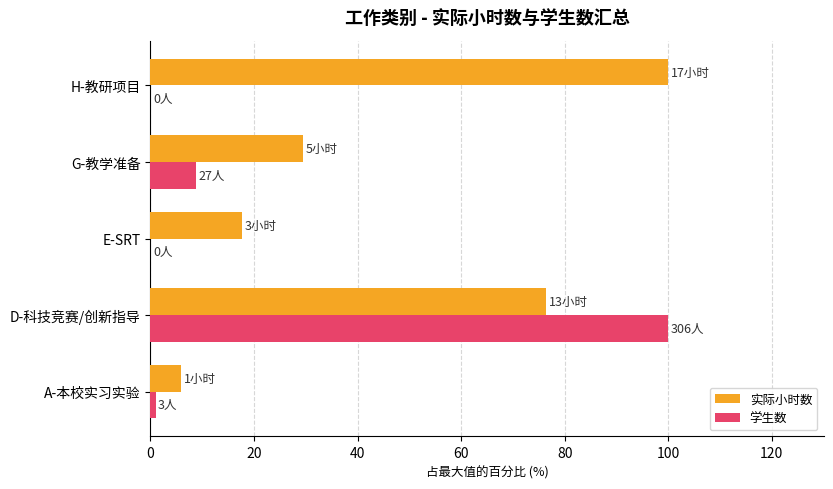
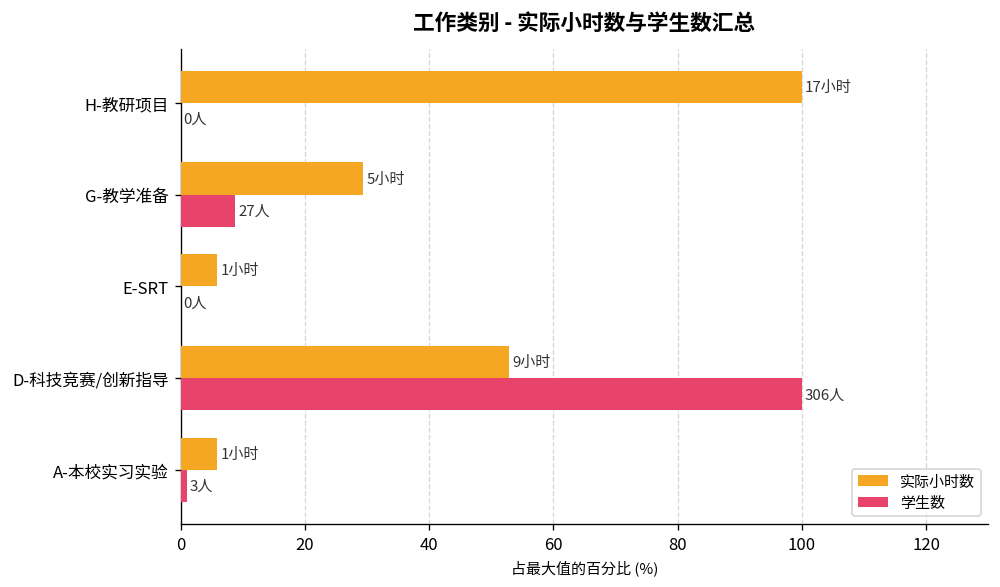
  {
    "实际小时数": {
-     "E-SRT": "3",
-     "D-科技竞赛/创新指导": "13"
+     "E-SRT": "1",
+     "D-科技竞赛/创新指导": "9"
    },
    "学生数": {
      "H-教研项目": "0人",
      "E-SRT": "0人"
    }
  }
